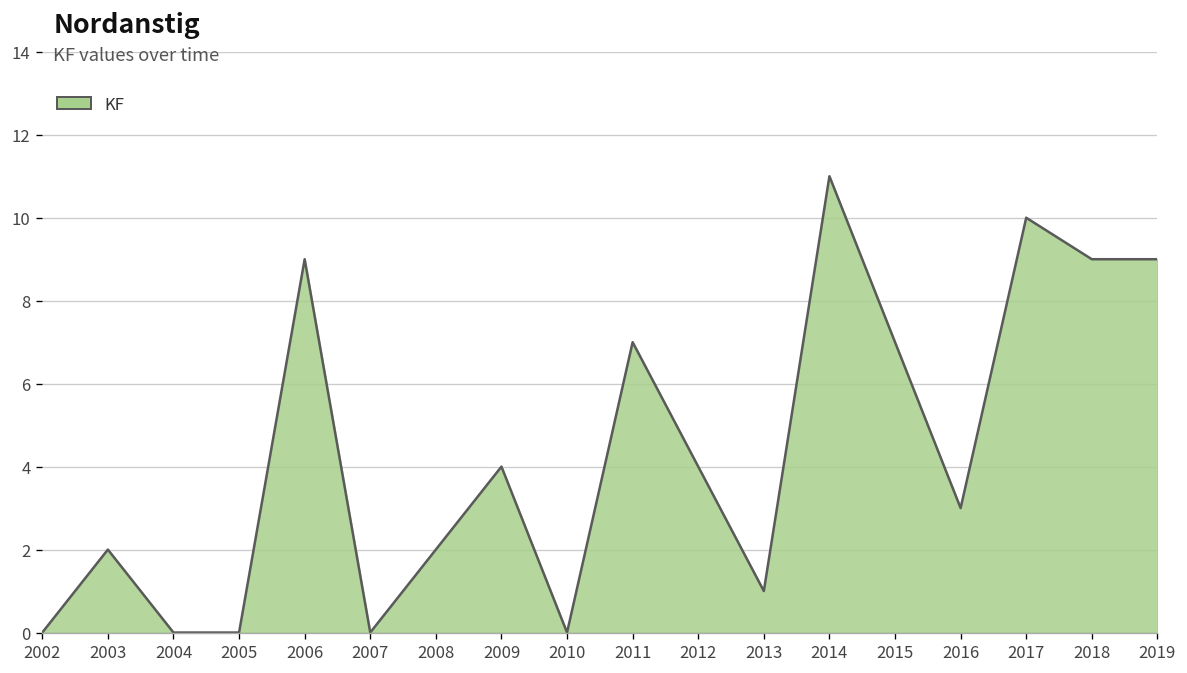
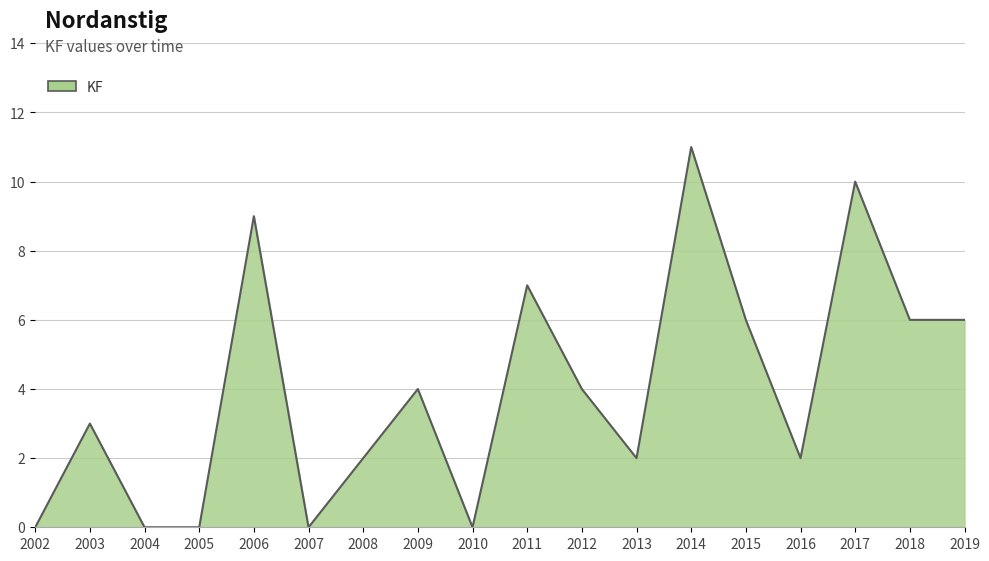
  {
    "2002": 0,
-   "2003": 2,
+   "2003": 3,
    "2004": 0,
    "2005": 0,
    "2006": 9,
    "2007": 0,
    "2008": 2,
    "2009": 4,
    "2010": 0,
    "2011": 7,
    "2012": 4,
-   "2013": 1,
+   "2013": 2,
    "2014": 11,
-   "2015": 7,
-   "2016": 3,
+   "2015": 6,
+   "2016": 2,
    "2017": 10,
-   "2018": 9,
-   "2019": 9
+   "2018": 6,
+   "2019": 6
  }
